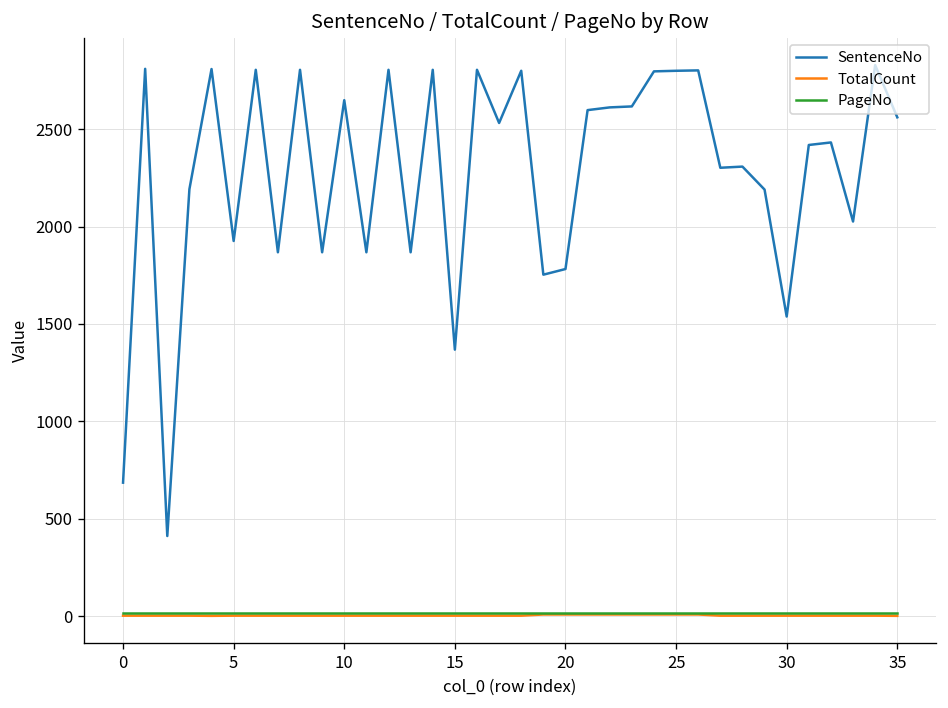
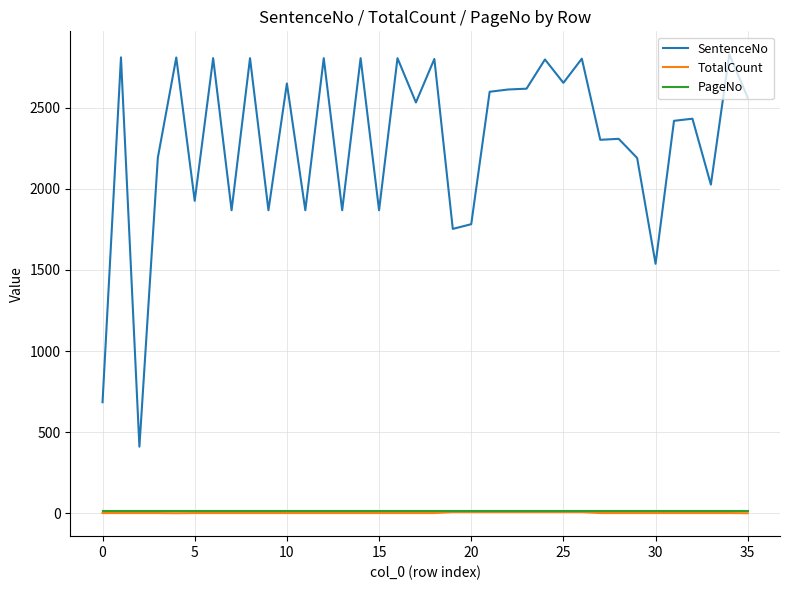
  {
    "SentenceNo": {
      "0": 690,
      "5": 1930,
      "10": 2650,
-     "15": 1370,
+     "15": 1870,
      "20": 1780,
-     "25": 2800,
+     "25": 2650,
      "30": 1540
    }
  }
